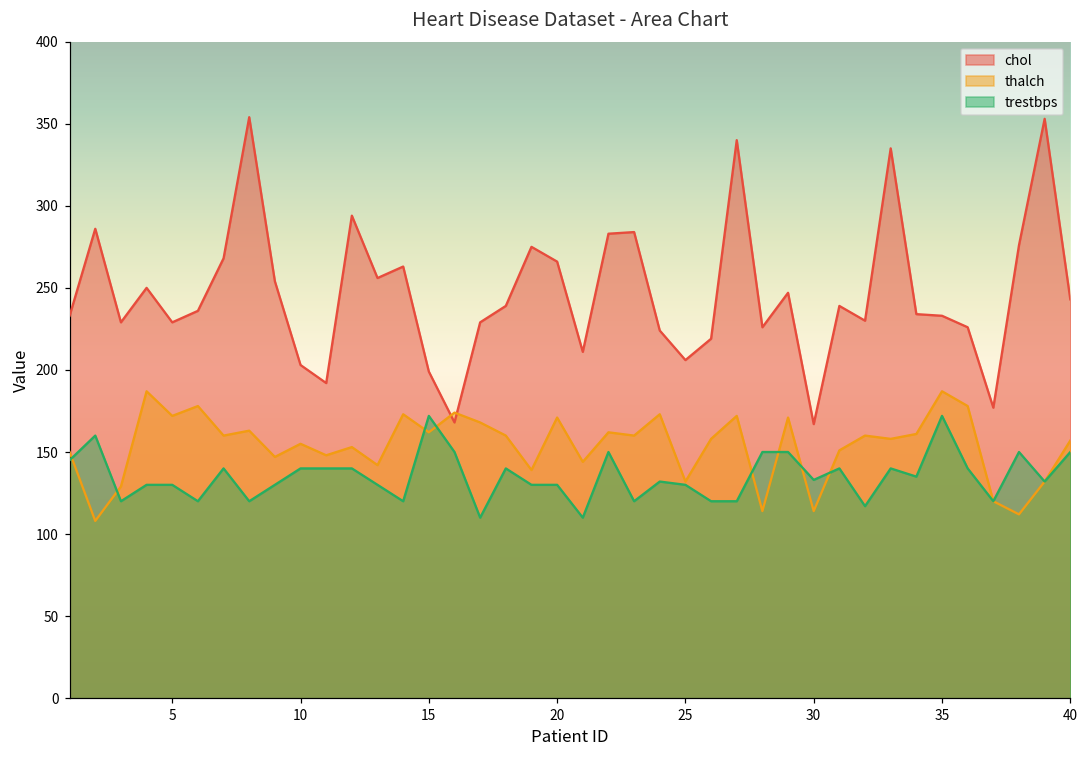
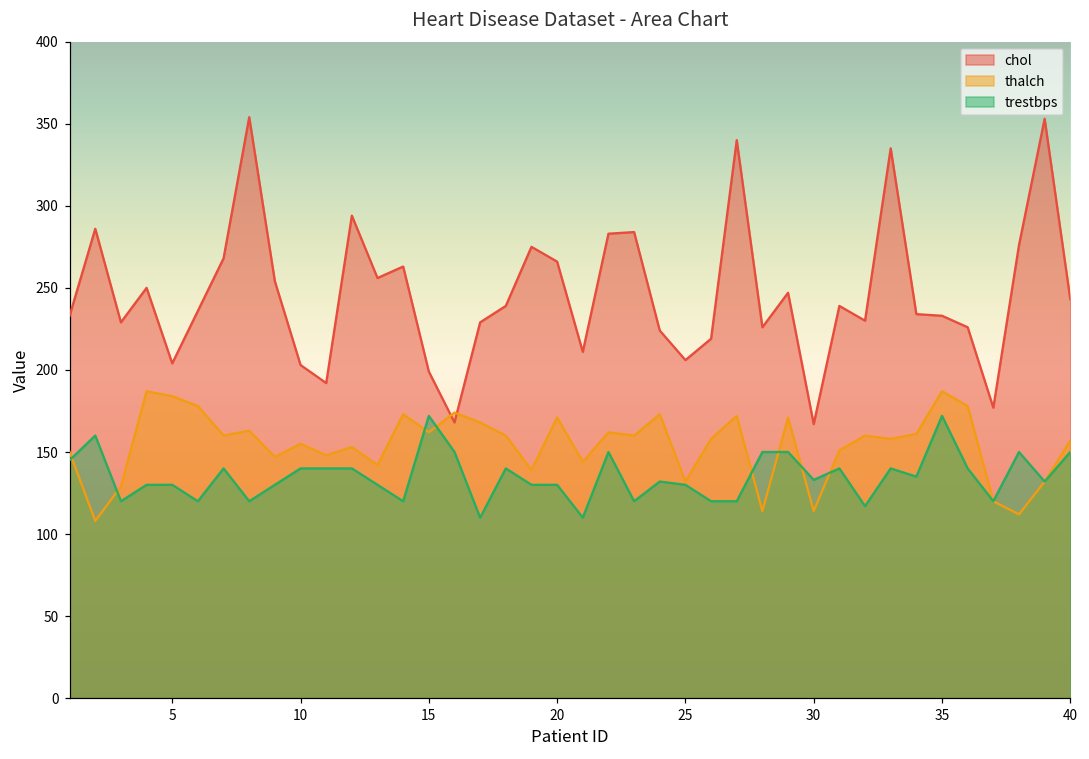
  {
    "chol": {
-     "5": 229,
+     "5": 204,
      "10": 203,
      "15": 199,
      "20": 266,
      "25": 206,
      "30": 167,
      "35": 233,
      "40": 243
    },
    "thalch": {
-     "5": 172,
+     "5": 184,
      "10": 155,
      "15": 162,
      "20": 171,
      "25": 132,
      "30": 114,
      "35": 187,
      "40": 157
    },
    "trestbps": {
      "5": 130,
      "10": 140,
      "15": 172,
      "20": 130,
      "25": 130,
      "30": 133,
      "35": 172,
      "40": 150
    }
  }
